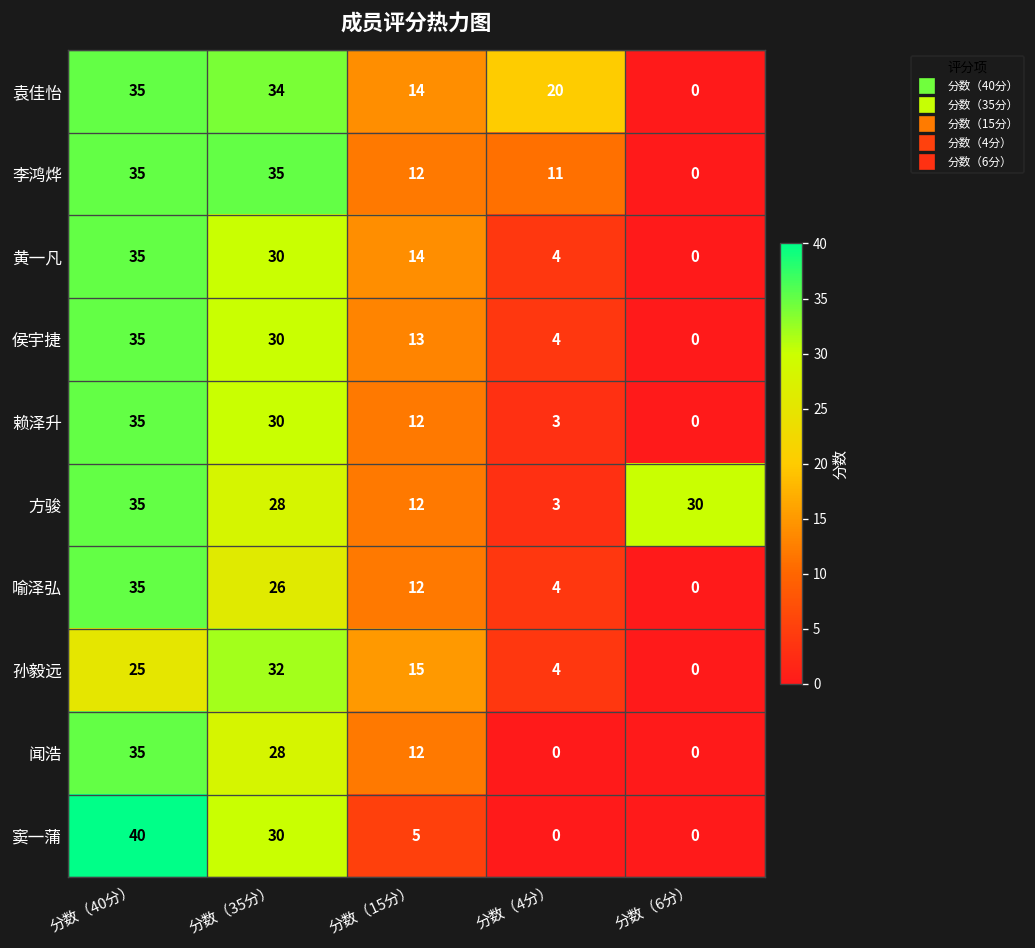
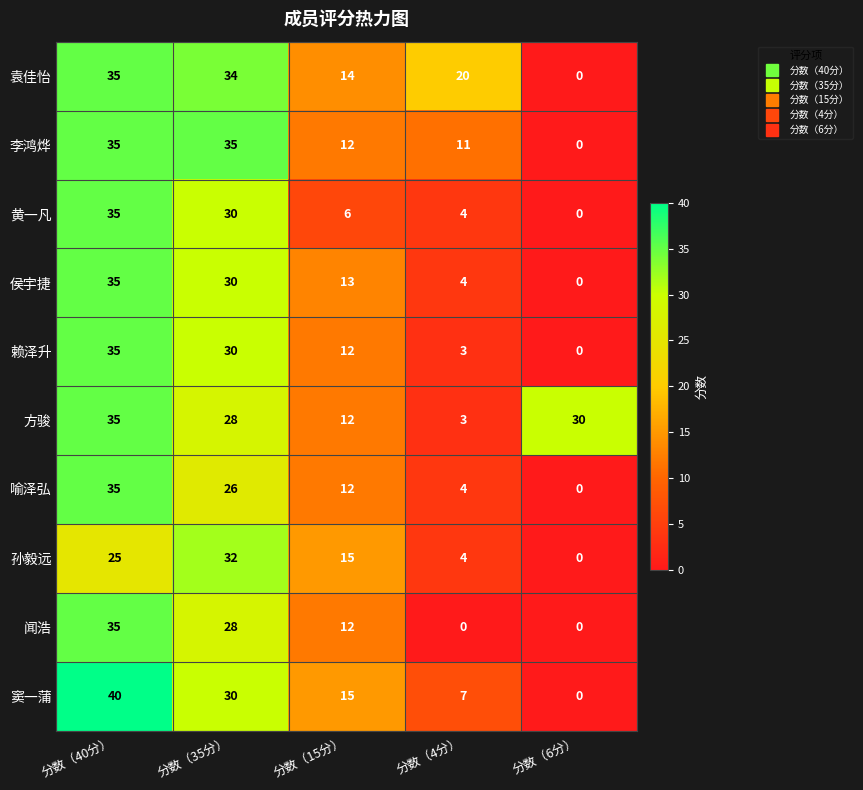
  {
    "袁佳怡": {
      "分数（40分）": 35,
      "分数（35分）": 34,
      "分数（15分）": 14,
      "分数（4分）": 20,
      "分数（6分）": 0
    },
    "李鸿烨": {
      "分数（40分）": 35,
      "分数（35分）": 35,
      "分数（15分）": 12,
      "分数（4分）": 11,
      "分数（6分）": 0
    },
    "黄一凡": {
      "分数（40分）": 35,
      "分数（35分）": 30,
-     "分数（15分）": 14,
+     "分数（15分）": 6,
      "分数（4分）": 4,
      "分数（6分）": 0
    },
    "侯宇捷": {
      "分数（40分）": 35,
      "分数（35分）": 30,
      "分数（15分）": 13,
      "分数（4分）": 4,
      "分数（6分）": 0
    },
    "赖泽升": {
      "分数（40分）": 35,
      "分数（35分）": 30,
      "分数（15分）": 12,
      "分数（4分）": 3,
      "分数（6分）": 0
    },
    "方骏": {
      "分数（40分）": 35,
      "分数（35分）": 28,
      "分数（15分）": 12,
      "分数（4分）": 3,
      "分数（6分）": 30
    },
    "喻泽弘": {
      "分数（40分）": 35,
      "分数（35分）": 26,
      "分数（15分）": 12,
      "分数（4分）": 4,
      "分数（6分）": 0
    },
    "孙毅远": {
      "分数（40分）": 25,
      "分数（35分）": 32,
      "分数（15分）": 15,
      "分数（4分）": 4,
      "分数（6分）": 0
    },
    "闻浩": {
      "分数（40分）": 35,
      "分数（35分）": 28,
      "分数（15分）": 12,
      "分数（4分）": 0,
      "分数（6分）": 0
    },
    "窦一蒲": {
      "分数（40分）": 40,
      "分数（35分）": 30,
-     "分数（15分）": 5,
-     "分数（4分）": 0,
+     "分数（15分）": 15,
+     "分数（4分）": 7,
      "分数（6分）": 0
    }
  }
